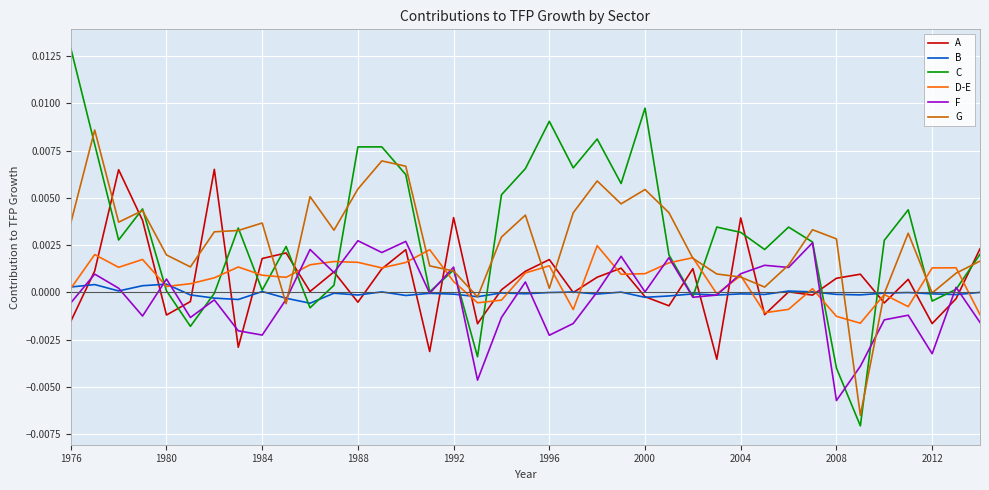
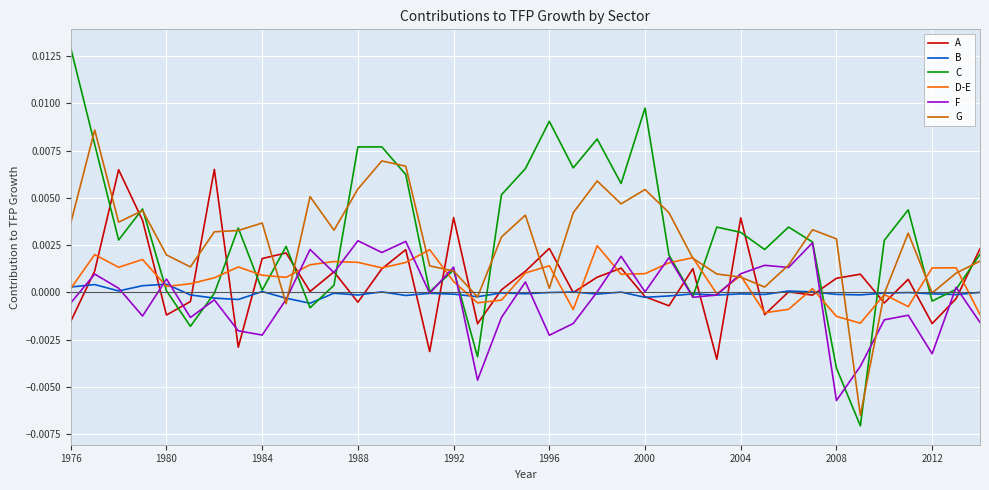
  {
    "A": {
      "1976": -0.0015,
      "1980": -0.0012,
      "1984": 0.0018,
      "1988": -0.0005,
      "1992": 0.0040,
-     "1996": 0.0017,
+     "1996": 0.0023,
      "2004": 0.0039,
      "2008": 0.0007,
      "2012": -0.0017
    },
    "B": {
      "1988": -0.0001,
      "1992": -0.0001,
      "1996": 0.0000,
      "2004": -0.0001,
      "2008": -0.0001
    },
    "C": {
      "1976": 0.0129,
      "1980": 0.0001,
      "1988": 0.0077,
      "1996": 0.0091,
      "2000": 0.0098,
      "2004": 0.0032,
      "2008": -0.0040,
      "2012": -0.0005
    },
    "F": {
      "1976": -0.0006,
      "1980": 0.0007,
      "1984": -0.0023,
      "1988": 0.0027,
      "1992": 0.0013,
      "1996": -0.0023,
      "2000": 0.0000,
      "2008": -0.0057,
      "2012": -0.0032
    }
  }
